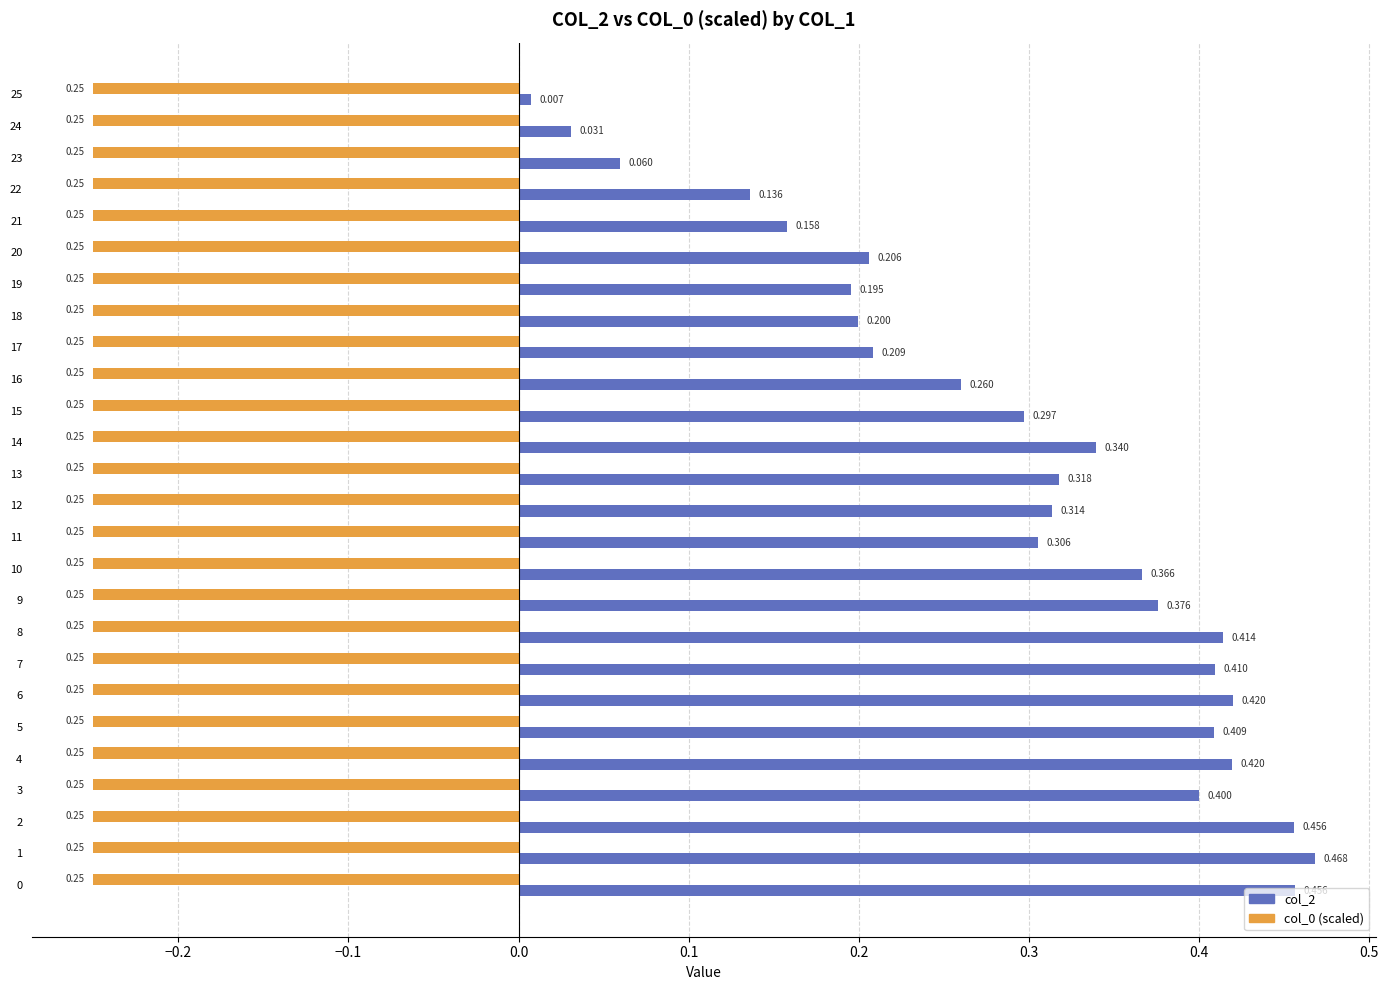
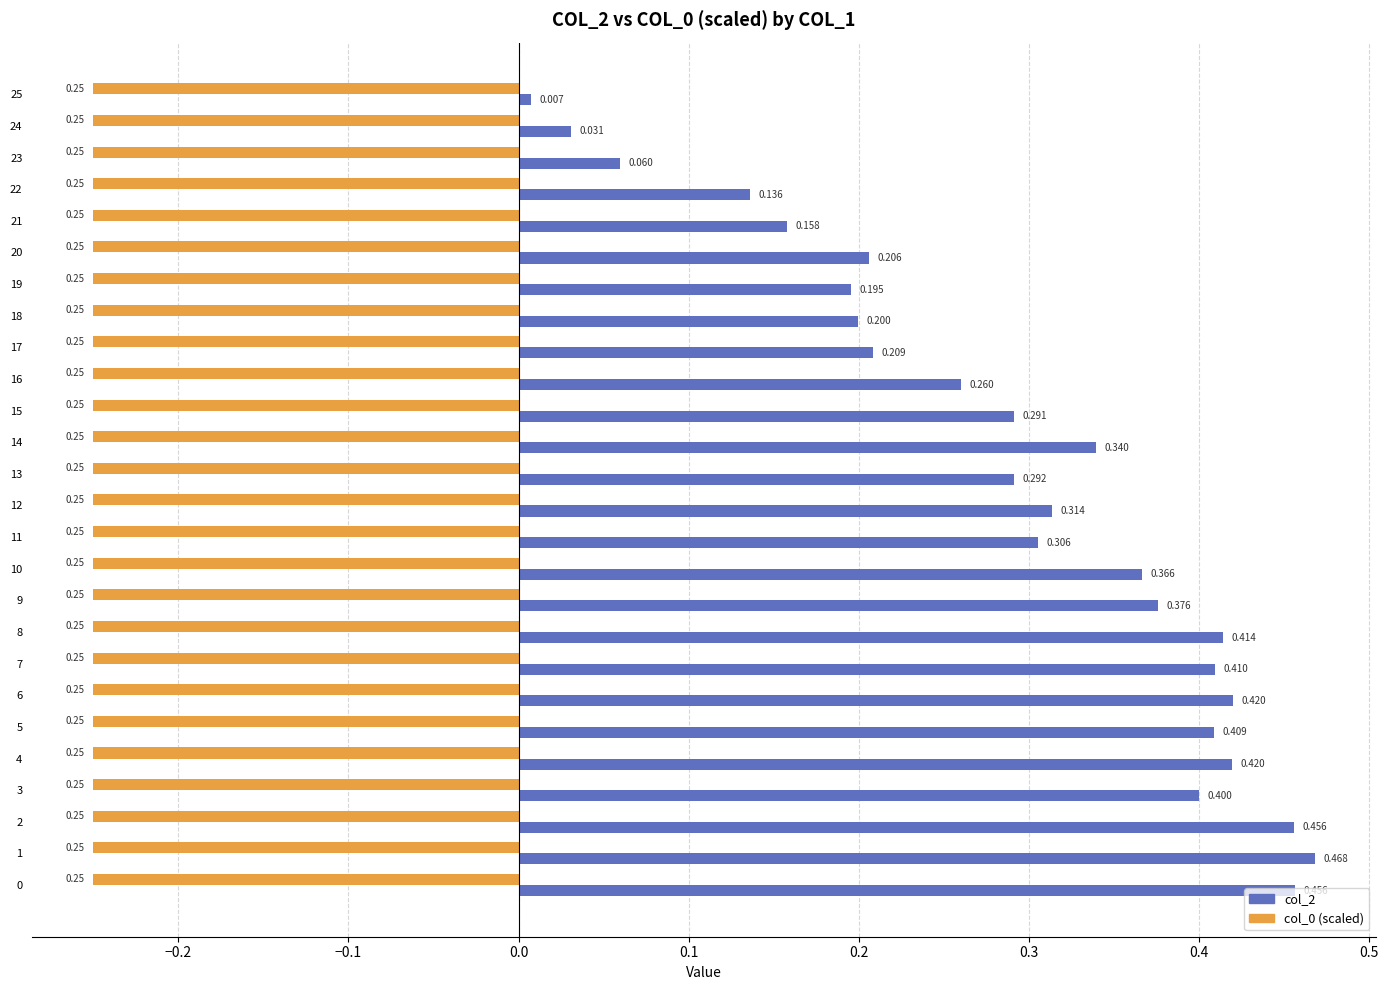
  {
    "col_2": {
      "25": 0.007,
      "24": 0.031,
      "23": 0.060,
      "22": 0.136,
      "21": 0.158,
      "20": 0.206,
      "19": 0.195,
      "18": 0.200,
      "17": 0.209,
      "16": 0.260,
-     "15": 0.297,
+     "15": 0.291,
      "14": 0.340,
-     "13": 0.318,
+     "13": 0.292,
      "12": 0.314,
      "11": 0.306,
      "10": 0.366,
      "9": 0.376,
      "8": 0.414,
      "7": 0.410,
      "6": 0.420,
      "5": 0.409,
      "4": 0.420,
      "3": 0.400,
      "2": 0.456,
      "1": 0.468
    }
  }
